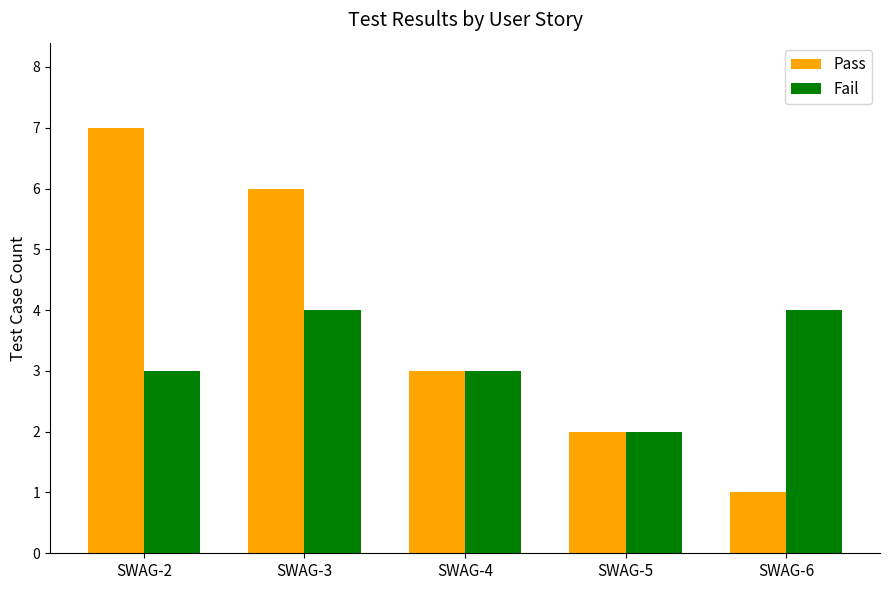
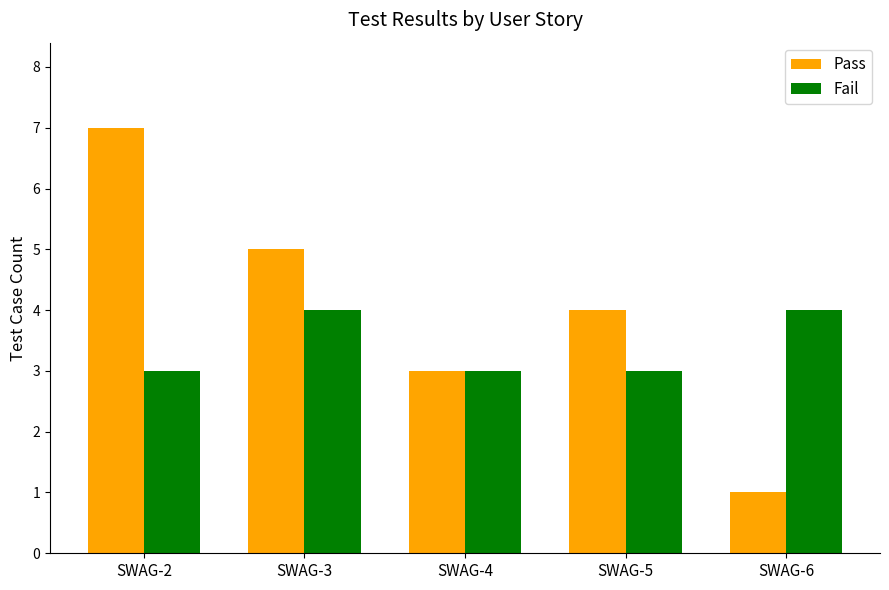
  {
    "Pass": {
      "SWAG-2": 7,
-     "SWAG-3": 6,
+     "SWAG-3": 5,
      "SWAG-4": 3,
-     "SWAG-5": 2,
+     "SWAG-5": 4,
      "SWAG-6": 1
    },
    "Fail": {
      "SWAG-2": 3,
      "SWAG-3": 4,
      "SWAG-4": 3,
-     "SWAG-5": 2,
+     "SWAG-5": 3,
      "SWAG-6": 4
    }
  }
